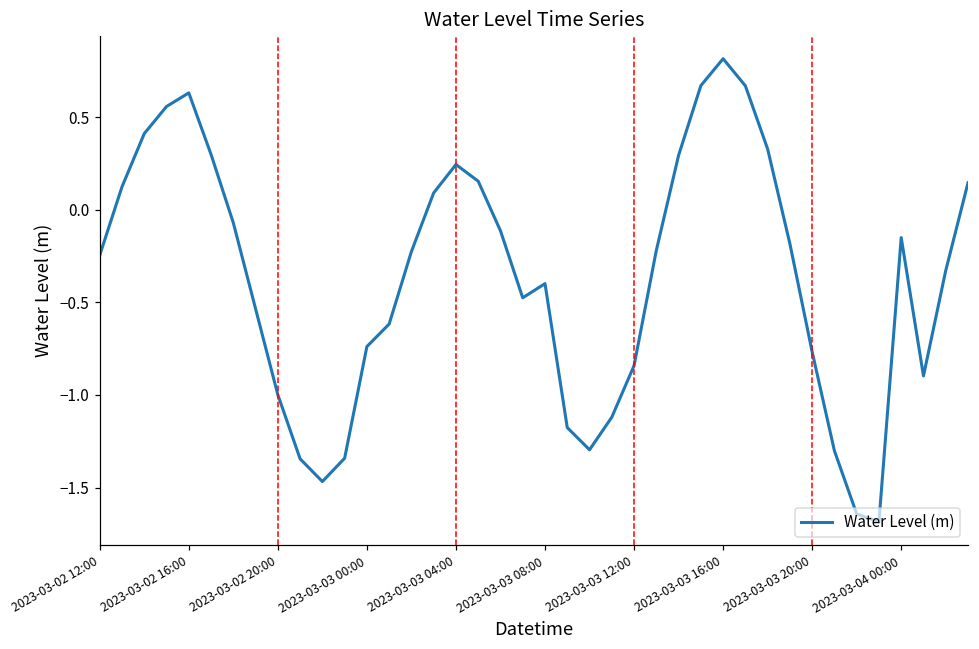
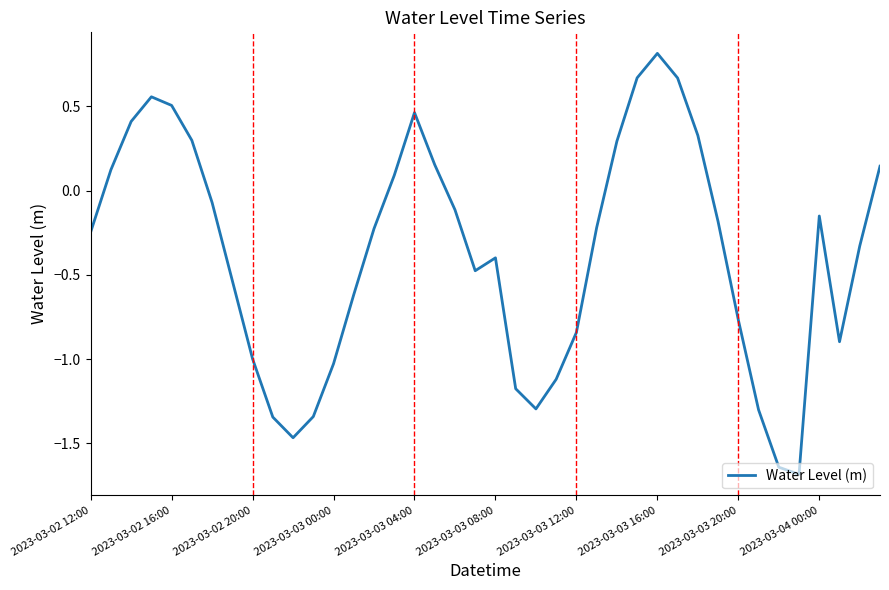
  {
    "2023-03-02 12:00": -0.25,
-   "2023-03-02 16:00": 0.63,
+   "2023-03-02 16:00": 0.51,
    "2023-03-02 20:00": -1.00,
-   "2023-03-03 00:00": -0.74,
-   "2023-03-03 04:00": 0.24,
+   "2023-03-03 00:00": -1.03,
+   "2023-03-03 04:00": 0.46,
    "2023-03-03 08:00": -0.40,
    "2023-03-03 12:00": -0.84,
    "2023-03-03 16:00": 0.81,
    "2023-03-03 20:00": -0.77,
    "2023-03-04 00:00": -0.15
  }
